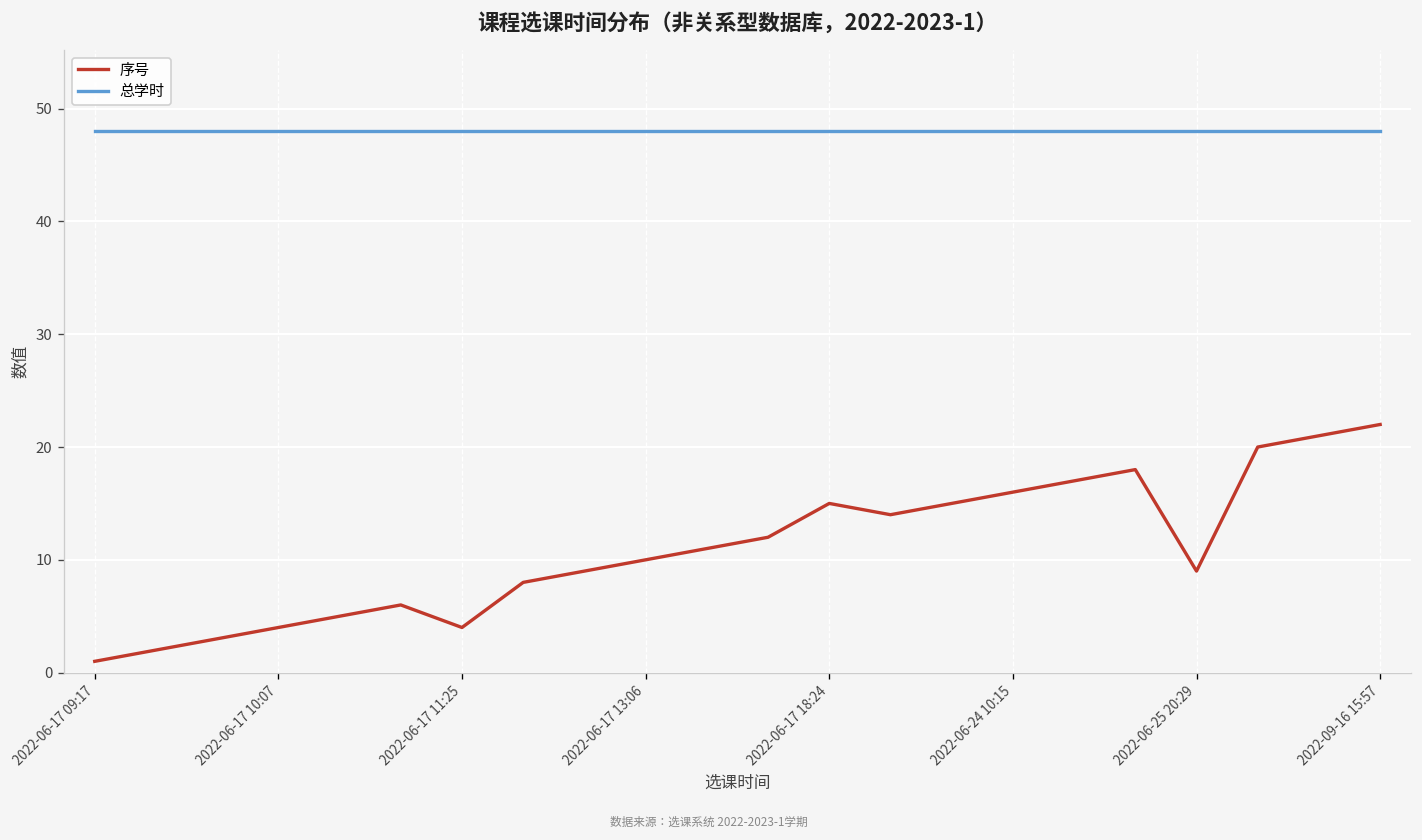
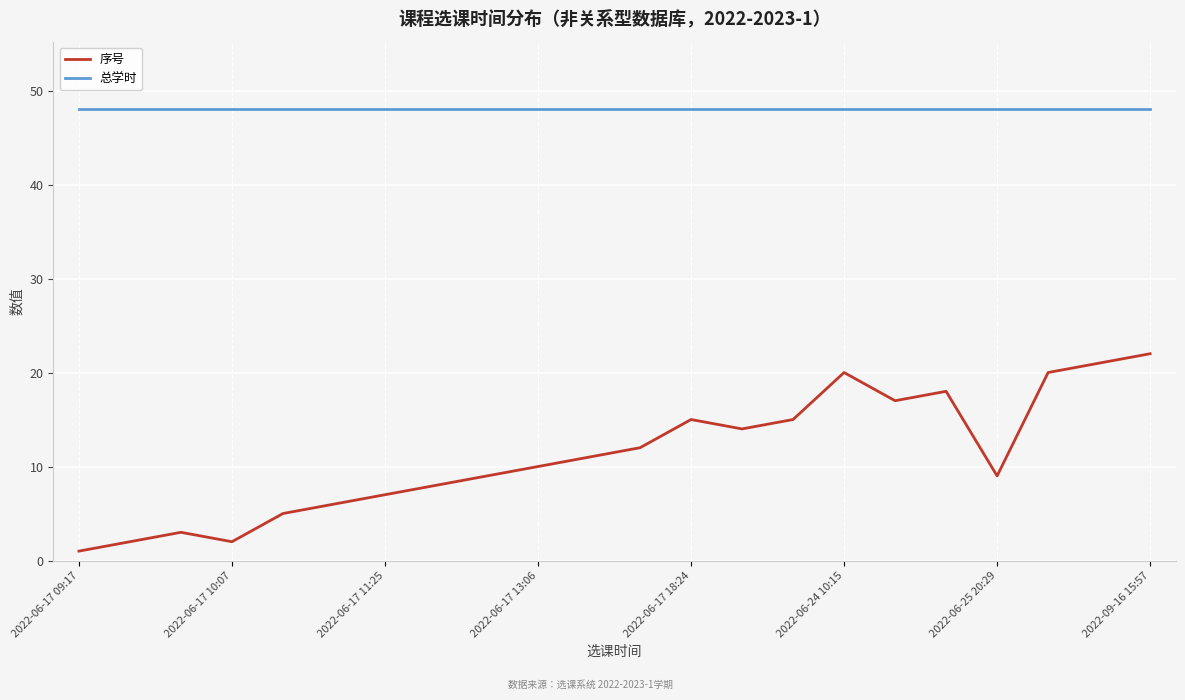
  {
    "序号": {
      "2022-06-17 09:17": 1,
-     "2022-06-17 10:07": 4,
-     "2022-06-17 11:25": 4,
+     "2022-06-17 10:07": 2,
+     "2022-06-17 11:25": 7,
      "2022-06-17 13:06": 10,
      "2022-06-17 18:24": 15,
-     "2022-06-24 10:15": 16,
+     "2022-06-24 10:15": 20,
      "2022-06-25 20:29": 9,
      "2022-09-16 15:57": 22
    },
    "总学时": {
      "2022-06-17 09:17": 48,
      "2022-06-17 10:07": 48,
      "2022-06-17 11:25": 48,
      "2022-06-17 13:06": 48,
      "2022-06-17 18:24": 48,
      "2022-06-24 10:15": 48,
      "2022-06-25 20:29": 48,
      "2022-09-16 15:57": 48
    }
  }
